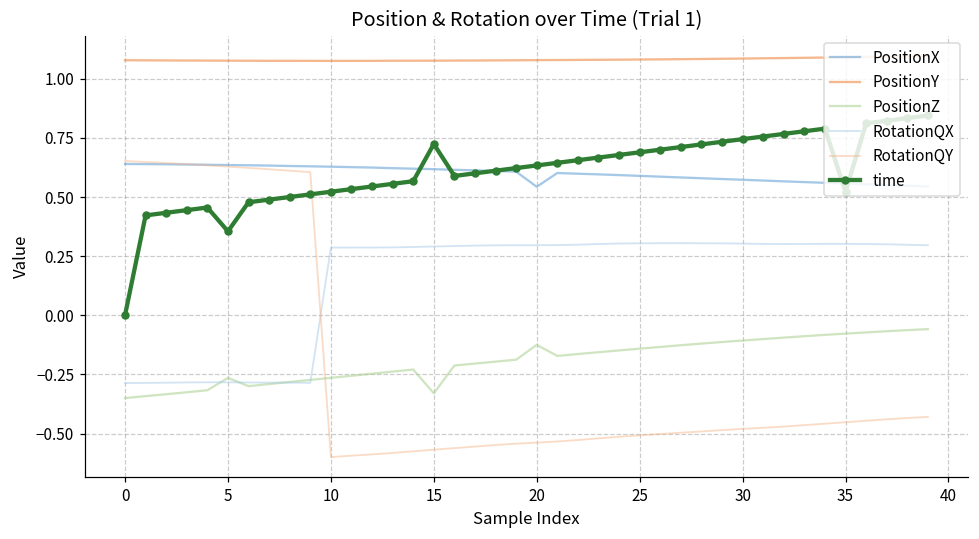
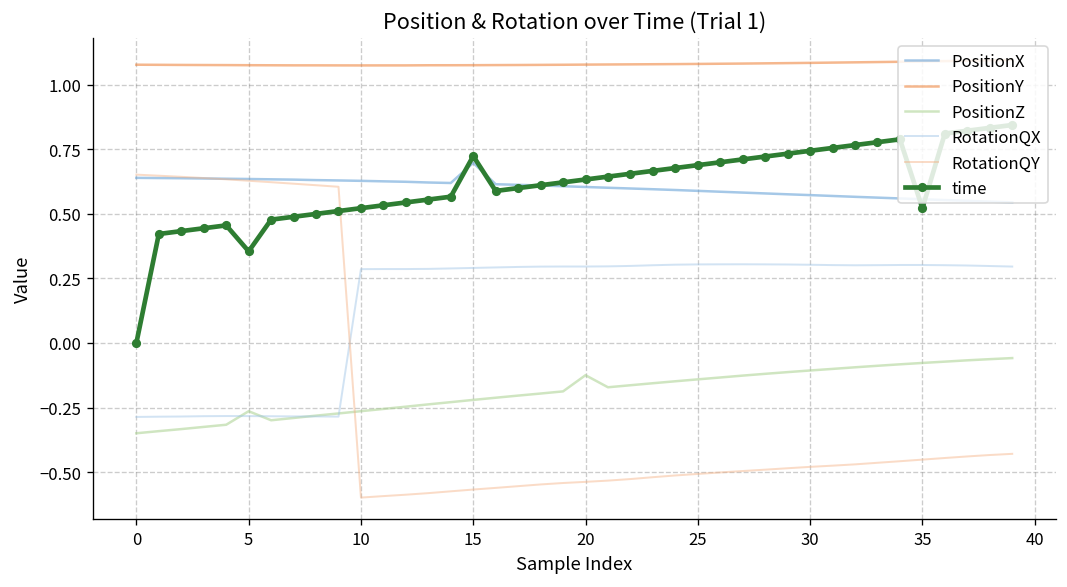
  {
    "PositionX": {
      "0": 0.64,
      "10": 0.63,
-     "15": 0.62,
-     "20": 0.54,
+     "15": 0.70,
+     "20": 0.60,
      "25": 0.59,
      "30": 0.57
    },
    "PositionY": {
      "0": 1.08,
      "5": 1.08,
      "10": 1.08,
      "15": 1.08,
      "20": 1.08,
      "25": 1.08,
      "30": 1.09
    },
    "PositionZ": {
      "0": -0.35,
      "5": -0.26,
      "10": -0.26,
-     "15": -0.33,
+     "15": -0.22,
      "20": -0.12,
      "25": -0.14,
      "30": -0.11,
      "35": -0.08
    },
    "RotationQX": {
      "0": -0.29,
      "5": -0.28,
      "10": 0.29,
      "15": 0.29,
      "20": 0.30,
      "25": 0.30,
      "30": 0.30,
      "35": 0.30
    },
    "RotationQY": {
      "0": 0.65,
      "10": -0.60,
      "15": -0.57,
      "20": -0.54,
      "25": -0.51,
      "30": -0.48,
      "35": -0.45
    },
    "time": {
      "0": 0.00,
      "5": 0.35,
      "10": 0.52,
      "15": 0.72,
      "20": 0.63,
      "25": 0.69,
      "30": 0.74,
      "35": 0.52
    }
  }
